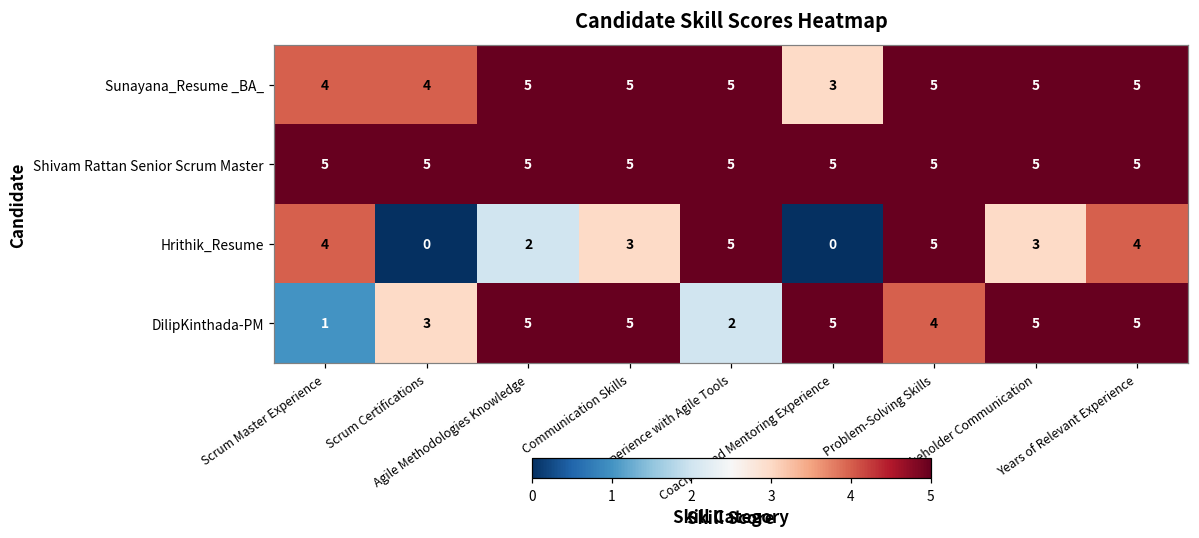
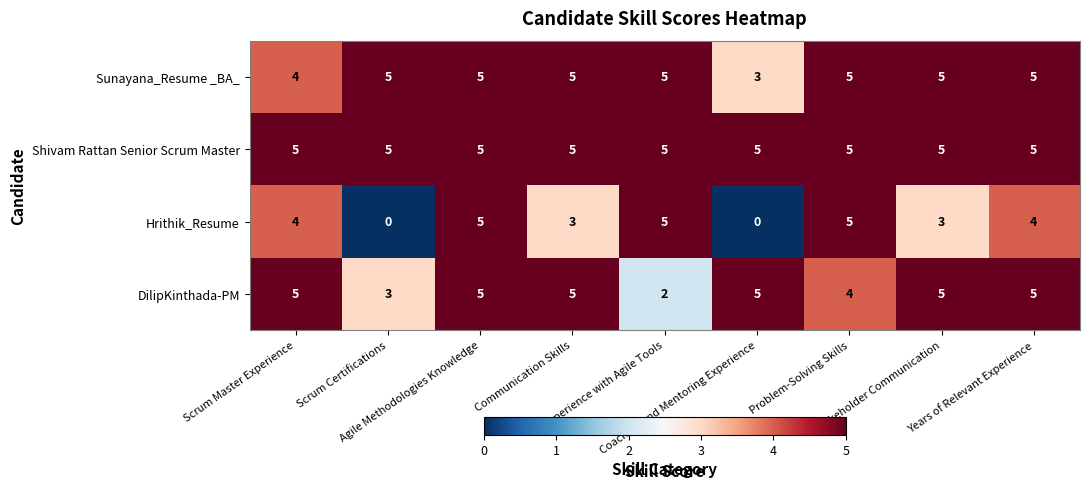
  {
    "Sunayana_Resume _BA_": {
      "Scrum Master Experience": 4,
-     "Scrum Certifications": 4,
+     "Scrum Certifications": 5,
      "Agile Methodologies Knowledge": 5,
      "Communication Skills": 5,
      "Experience with Agile Tools": 5,
      "Coaching and Mentoring Experience": 3,
      "Problem-Solving Skills": 5,
      "Stakeholder Communication": 5,
      "Years of Relevant Experience": 5
    },
    "Shivam Rattan Senior Scrum Master": {
      "Scrum Master Experience": 5,
      "Scrum Certifications": 5,
      "Agile Methodologies Knowledge": 5,
      "Communication Skills": 5,
      "Experience with Agile Tools": 5,
      "Coaching and Mentoring Experience": 5,
      "Problem-Solving Skills": 5,
      "Stakeholder Communication": 5,
      "Years of Relevant Experience": 5
    },
    "Hrithik_Resume": {
      "Scrum Master Experience": 4,
      "Scrum Certifications": 0,
-     "Agile Methodologies Knowledge": 2,
+     "Agile Methodologies Knowledge": 5,
      "Communication Skills": 3,
      "Experience with Agile Tools": 5,
      "Coaching and Mentoring Experience": 0,
      "Problem-Solving Skills": 5,
      "Stakeholder Communication": 3,
      "Years of Relevant Experience": 4
    },
    "DilipKinthada-PM": {
-     "Scrum Master Experience": 1,
+     "Scrum Master Experience": 5,
      "Scrum Certifications": 3,
      "Agile Methodologies Knowledge": 5,
      "Communication Skills": 5,
      "Experience with Agile Tools": 2,
      "Coaching and Mentoring Experience": 5,
      "Problem-Solving Skills": 4,
      "Stakeholder Communication": 5,
      "Years of Relevant Experience": 5
    }
  }
